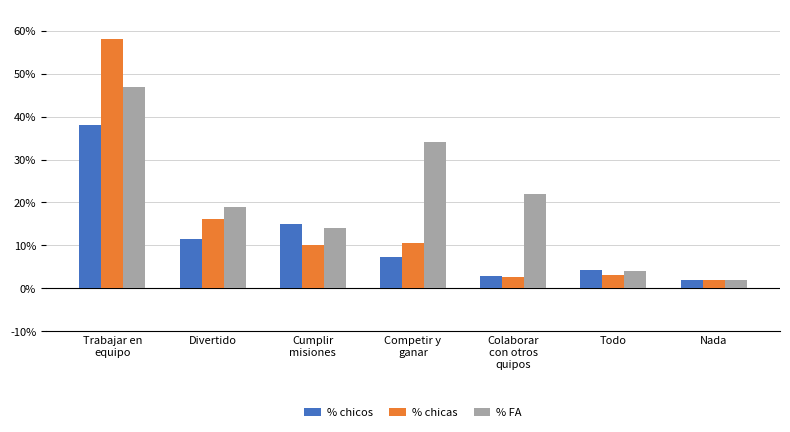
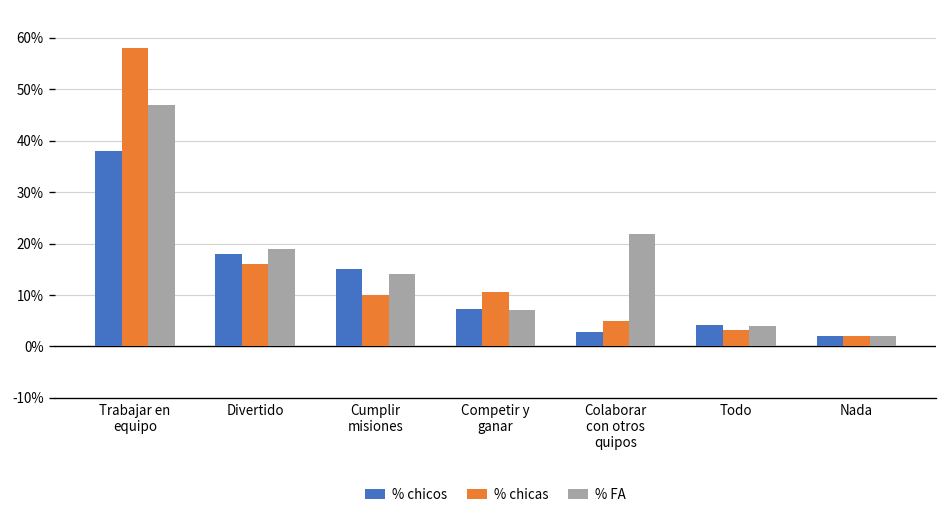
  {
    "% chicos": {
      "Trabajar en equipo": "38%",
-     "Divertido": "12%",
+     "Divertido": "18%",
      "Cumplir misiones": "15%",
      "Competir y ganar": "7%",
      "Colaborar con otros quipos": "3%",
      "Todo": "4%",
      "Nada": "2%"
    },
    "% chicas": {
      "Trabajar en equipo": "58%",
      "Divertido": "16%",
      "Cumplir misiones": "10%",
      "Competir y ganar": "11%",
-     "Colaborar con otros quipos": "3%",
+     "Colaborar con otros quipos": "5%",
      "Todo": "3%",
      "Nada": "2%"
    },
    "% FA": {
      "Trabajar en equipo": "47%",
      "Divertido": "19%",
      "Cumplir misiones": "14%",
-     "Competir y ganar": "34%",
+     "Competir y ganar": "7%",
      "Colaborar con otros quipos": "22%",
      "Todo": "4%",
      "Nada": "2%"
    }
  }
